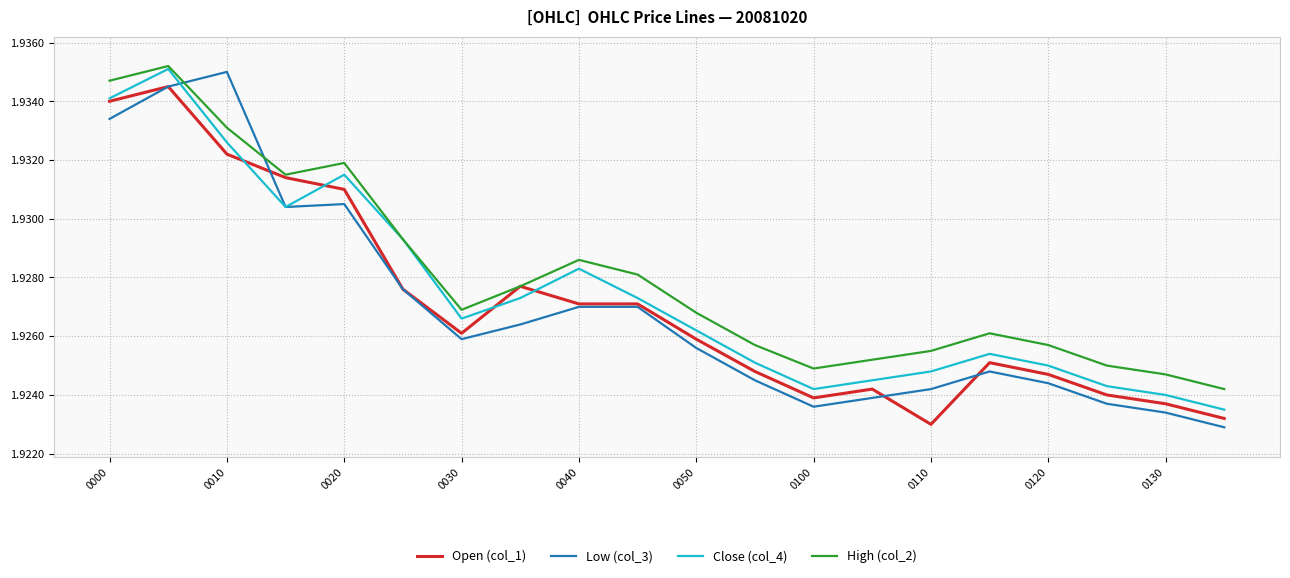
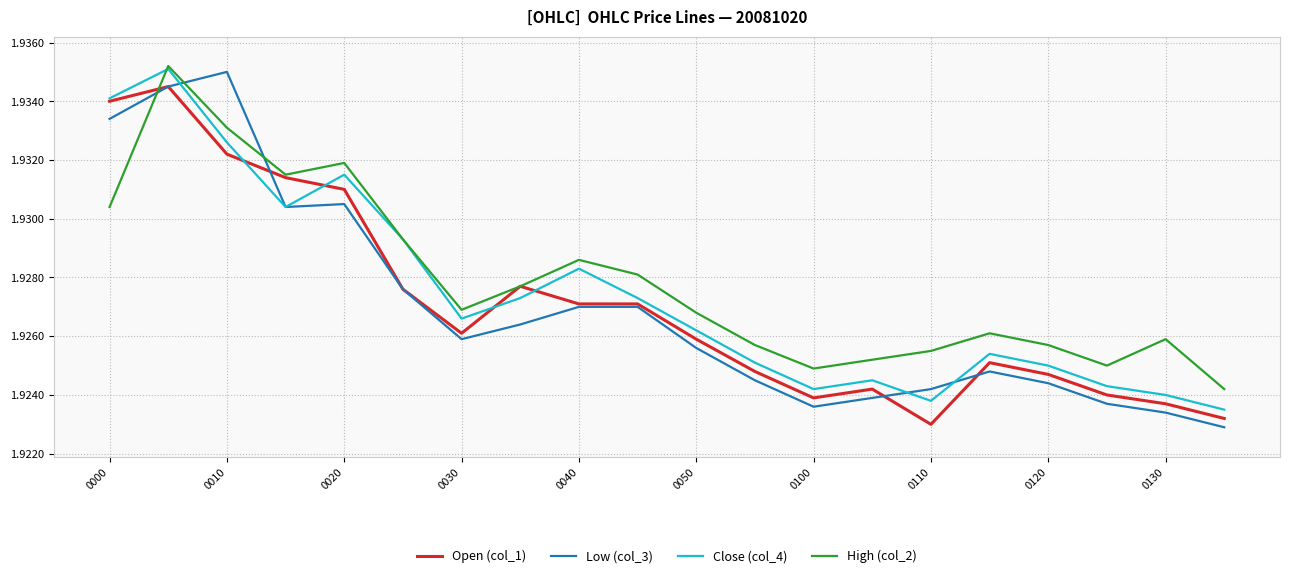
  {
    "Open (col_1)": {
      "0000": 1.9340,
      "0010": 1.9322,
      "0020": 1.9310,
      "0030": 1.9261,
      "0040": 1.9271,
      "0050": 1.9259,
      "0100": 1.9239,
      "0110": 1.9230,
      "0120": 1.9247,
      "0130": 1.9237
    },
    "Low (col_3)": {
      "0000": 1.9334,
      "0010": 1.9350,
      "0020": 1.9305,
      "0030": 1.9259,
      "0040": 1.9270,
      "0050": 1.9256,
      "0100": 1.9236,
      "0110": 1.9242,
      "0120": 1.9244,
      "0130": 1.9234
    },
    "Close (col_4)": {
      "0000": 1.9341,
      "0010": 1.9326,
      "0020": 1.9315,
      "0030": 1.9266,
      "0040": 1.9283,
      "0050": 1.9262,
      "0100": 1.9242,
-     "0110": 1.9248,
+     "0110": 1.9238,
      "0120": 1.9250,
      "0130": 1.9240
    },
    "High (col_2)": {
-     "0000": 1.9347,
+     "0000": 1.9304,
      "0010": 1.9331,
      "0020": 1.9319,
      "0030": 1.9269,
      "0040": 1.9286,
      "0050": 1.9268,
      "0100": 1.9249,
      "0110": 1.9255,
      "0120": 1.9257,
-     "0130": 1.9247
+     "0130": 1.9259
    }
  }
